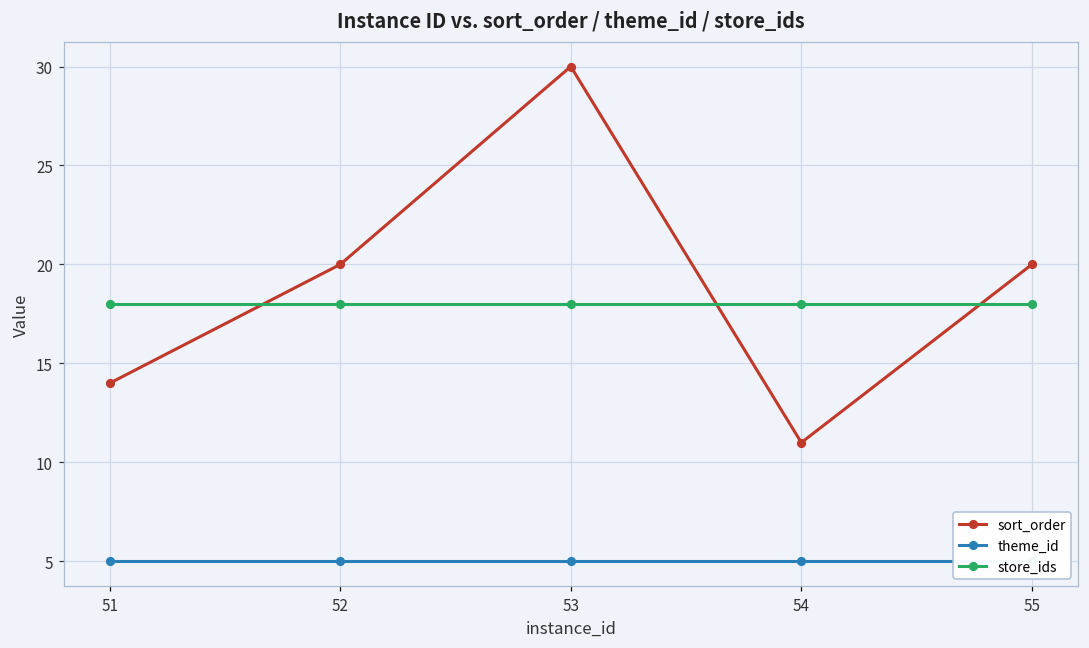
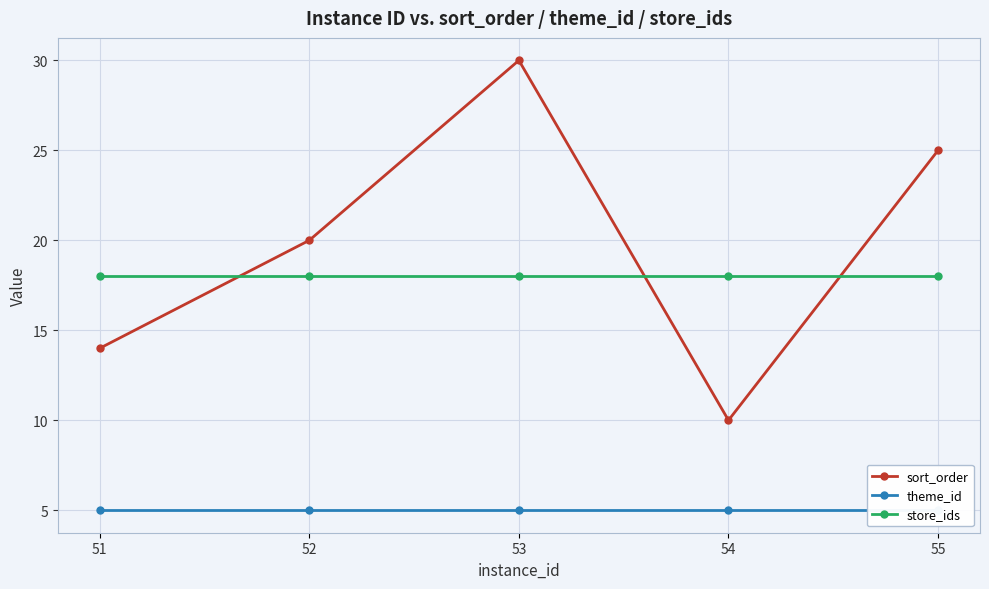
  {
    "sort_order": {
      "51": 14,
      "52": 20,
      "53": 30,
-     "54": 11,
-     "55": 20
+     "54": 10,
+     "55": 25
    },
    "theme_id": {
      "51": 5,
      "52": 5,
      "53": 5,
      "54": 5
    },
    "store_ids": {
      "51": 18,
      "52": 18,
      "53": 18,
      "54": 18,
      "55": 18
    }
  }
